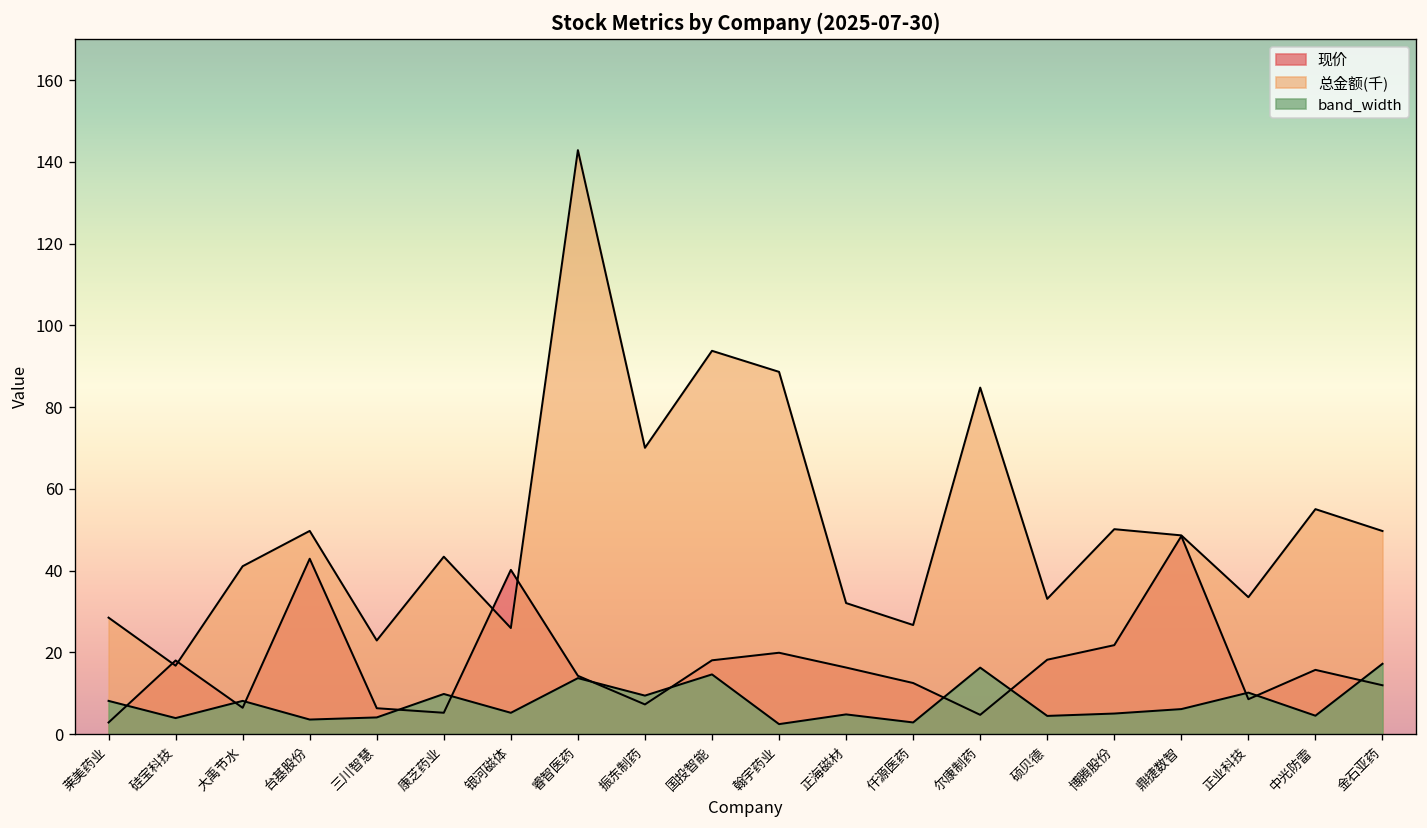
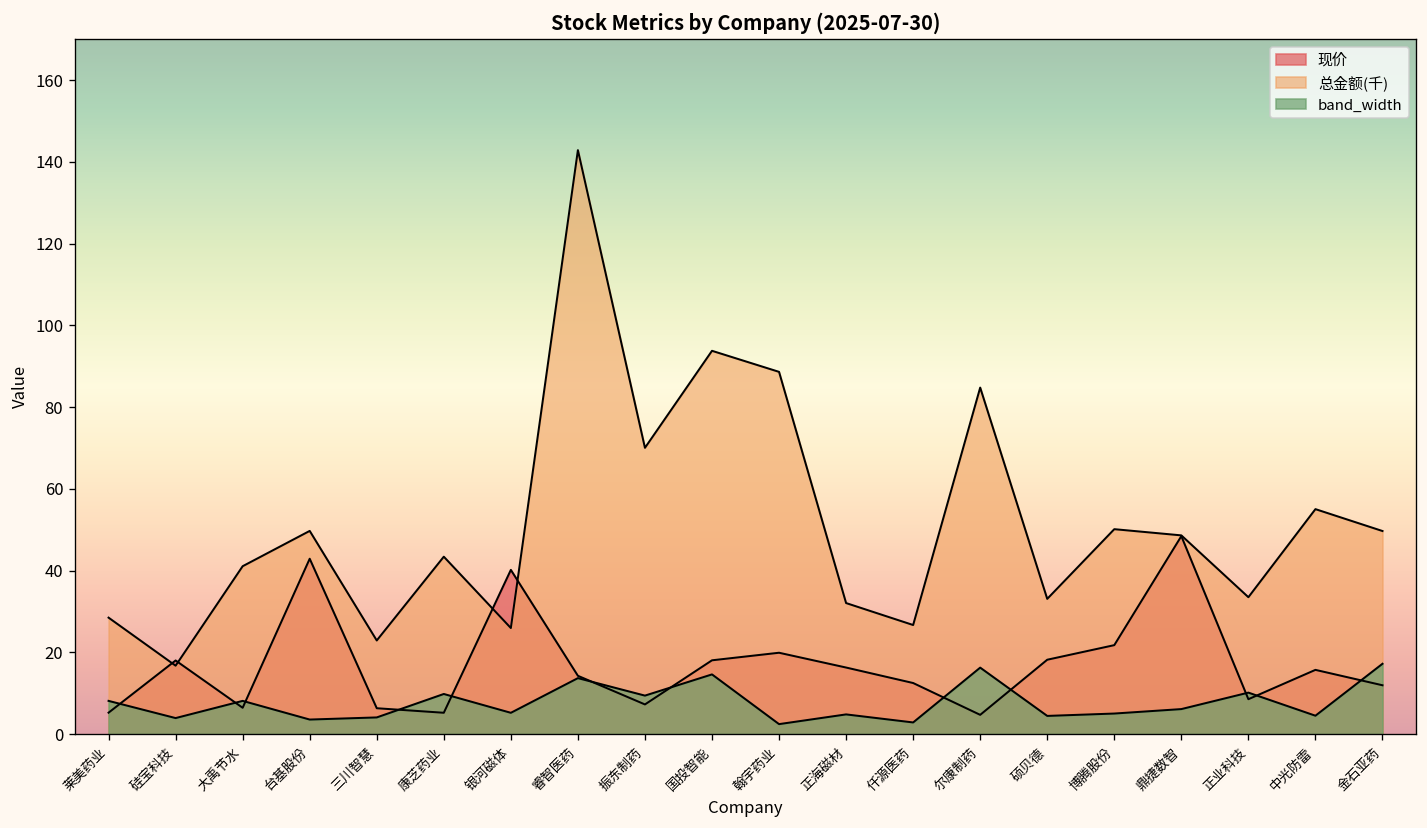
  {
    "现价": {
-     "莱美药业": 3,
+     "莱美药业": 5,
      "硅宝科技": 18,
      "大禹节水": 6,
      "台基股份": 43,
      "三川智慧": 6,
      "康芝药业": 5,
      "银河磁体": 40,
      "振东制药": 7,
      "国投智能": 18,
      "翰宇药业": 20,
      "正海磁材": 16,
      "仟源医药": 12,
      "尔康制药": 5,
      "硕贝德": 18,
      "博腾股份": 22,
      "正业科技": 9,
      "中光防雷": 16,
      "金石亚药": 12
    },
    "总金额(千)": {
      "莱美药业": 28,
      "硅宝科技": 17,
      "大禹节水": 41,
      "台基股份": 50,
      "三川智慧": 23,
      "康芝药业": 43,
      "银河磁体": 26,
      "睿智医药": 143,
      "振东制药": 70,
      "国投智能": 94,
      "翰宇药业": 89,
      "正海磁材": 32,
      "仟源医药": 27,
      "尔康制药": 85,
      "硕贝德": 33,
      "博腾股份": 50,
      "正业科技": 33,
      "中光防雷": 55,
      "金石亚药": 50
    },
    "band_width": {
      "莱美药业": 8,
      "硅宝科技": 4,
      "大禹节水": 8,
      "台基股份": 4,
      "三川智慧": 4,
      "康芝药业": 10,
      "银河磁体": 5,
      "振东制药": 9,
      "国投智能": 15,
      "翰宇药业": 2,
      "正海磁材": 5,
      "仟源医药": 3,
      "尔康制药": 16,
      "硕贝德": 4,
      "博腾股份": 5,
      "鼎捷数智": 6,
      "正业科技": 10,
      "中光防雷": 4,
      "金石亚药": 17
    }
  }
